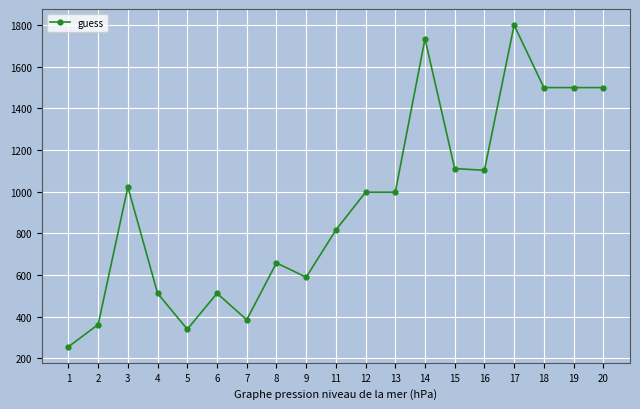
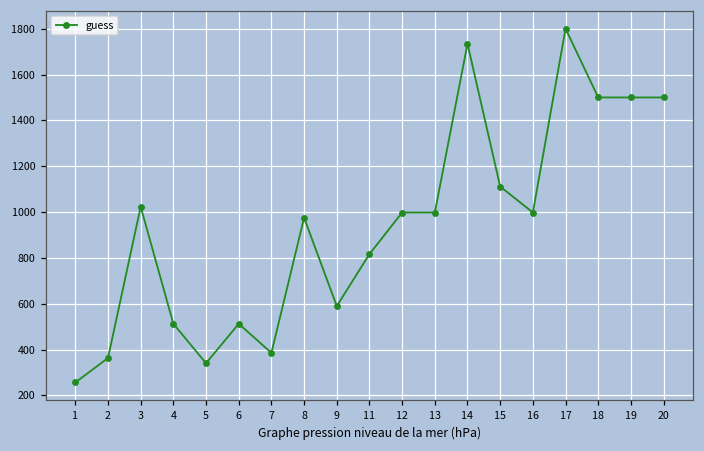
  {
    "1": 260,
    "2": 360,
    "3": 1020,
    "4": 510,
    "5": 340,
    "6": 510,
    "7": 390,
-   "8": 660,
+   "8": 980,
    "9": 590,
    "11": 820,
    "12": 1000,
    "13": 1000,
    "14": 1730,
    "15": 1110,
-   "16": 1100,
+   "16": 1000,
    "17": 1800,
    "18": 1500,
    "19": 1500,
    "20": 1500
  }
